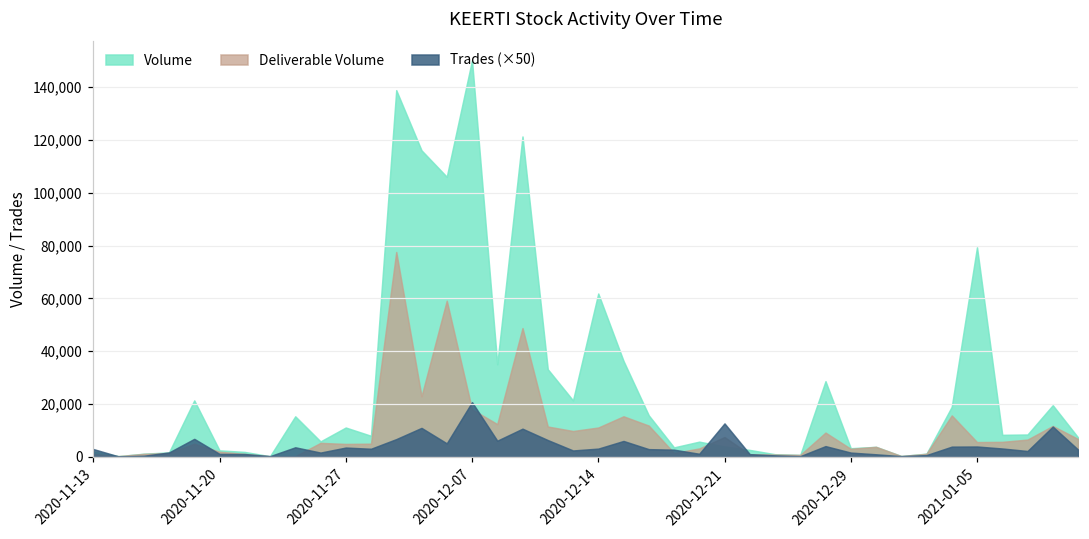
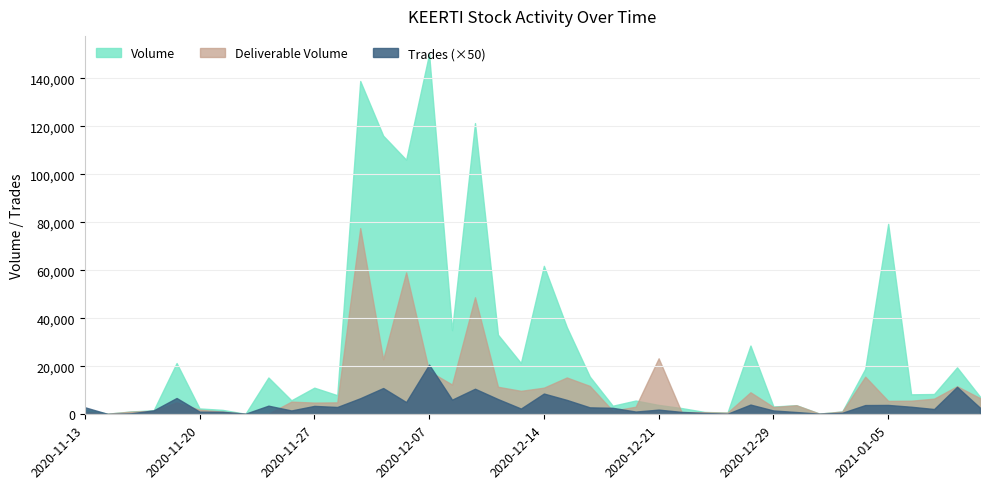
  {
    "Volume": {
      "2020-11-27": "11,000",
      "2020-12-07": "150,000",
      "2020-12-14": "62,000",
      "2020-12-21": "4,000",
      "2021-01-05": "79,000"
    },
    "Deliverable Volume": {
      "2020-11-27": "5,000",
      "2020-12-07": "18,000",
      "2020-12-14": "11,000",
-     "2020-12-21": "7,000",
+     "2020-12-21": "23,000",
      "2021-01-05": "6,000"
    },
    "Trades (×50)": {
      "2020-11-27": "4,000",
      "2020-12-07": "21,000",
-     "2020-12-14": "3,000",
-     "2020-12-21": "13,000",
+     "2020-12-14": "9,000",
+     "2020-12-21": "2,000",
      "2020-12-29": "2,000",
      "2021-01-05": "4,000"
    }
  }
